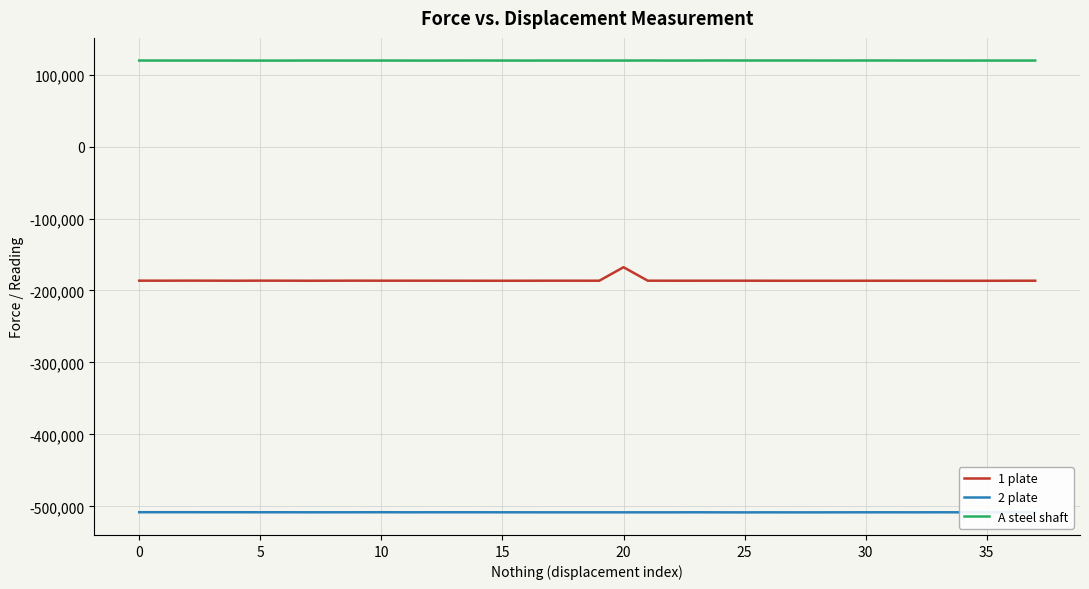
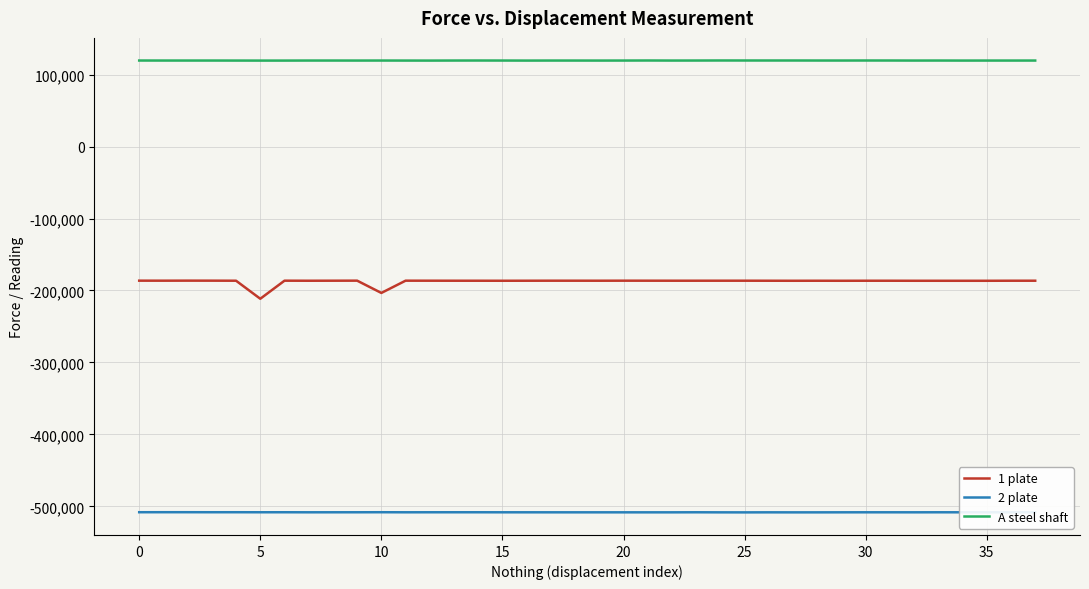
  {
    "1 plate": {
      "0": "-190,000",
-     "5": "-190,000",
-     "10": "-190,000",
+     "5": "-210,000",
+     "10": "-200,000",
      "15": "-190,000",
-     "20": "-170,000",
+     "20": "-190,000",
      "25": "-190,000",
      "30": "-190,000",
      "35": "-190,000"
    },
    "2 plate": {
      "0": "-510,000",
      "5": "-510,000",
      "10": "-510,000",
      "15": "-510,000",
      "20": "-510,000",
      "25": "-510,000",
      "30": "-510,000"
    },
    "A steel shaft": {
      "0": "120,000",
      "5": "120,000",
      "10": "120,000",
      "15": "120,000",
      "20": "120,000",
      "25": "120,000",
      "30": "120,000",
      "35": "120,000"
    }
  }
